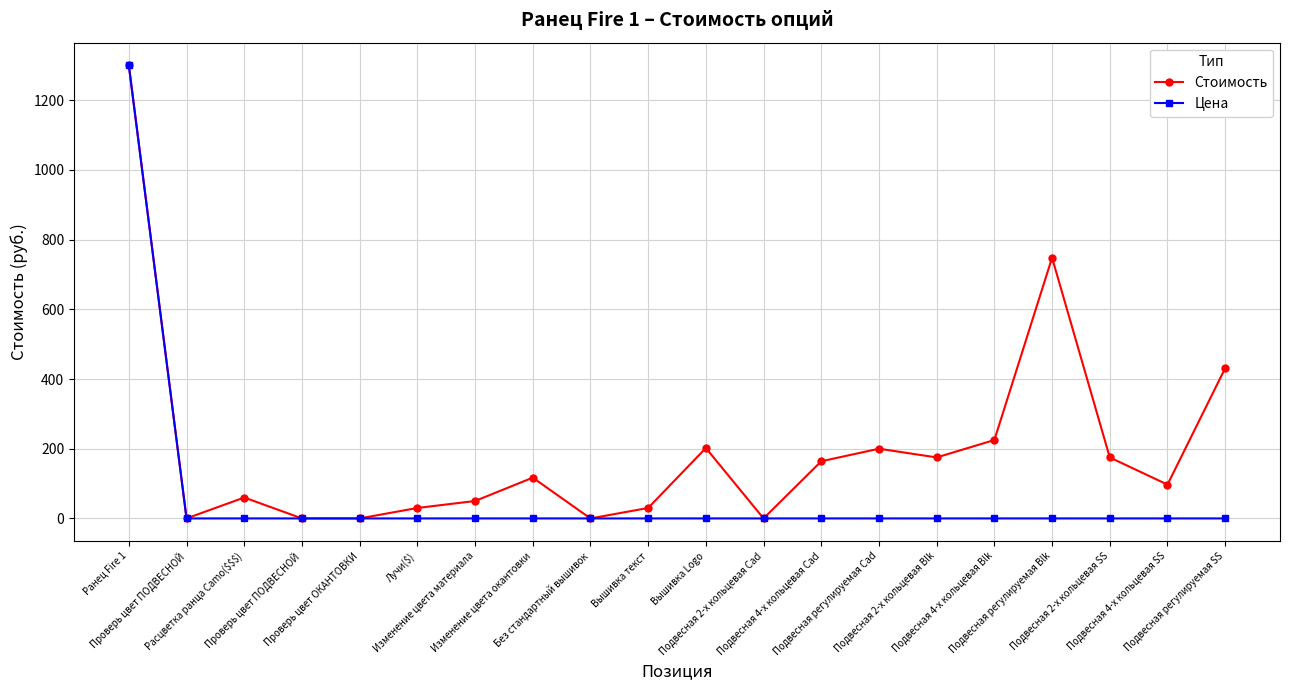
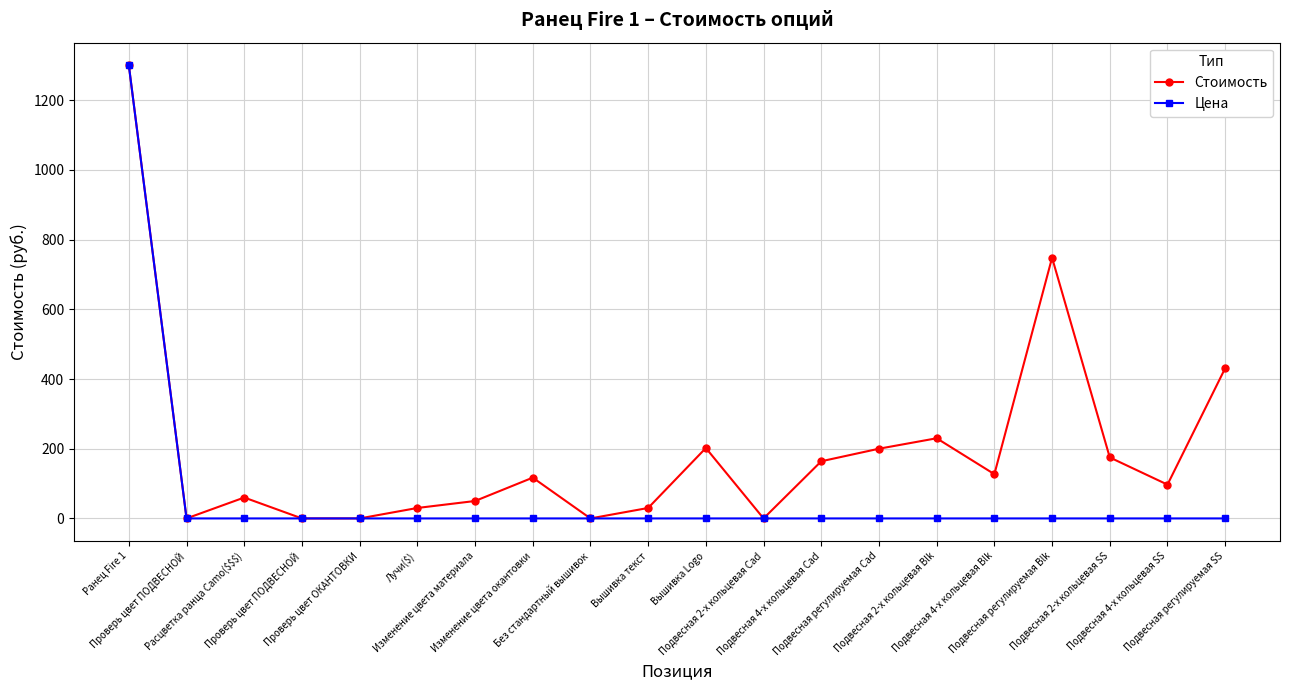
  {
    "Стоимость": {
      "Лучи($)": 30,
      "Изменение цвета материала": 50,
      "Изменение цвета окантовки": 120,
      "Вышивка текст": 30,
      "Вышивка Logo": 200,
      "Подвесная 4-х кольцевая Cad": 160,
      "Подвесная регулируемая Cad": 200,
-     "Подвесная 2-х кольцевая Blk": 180,
-     "Подвесная 4-х кольцевая Blk": 230,
+     "Подвесная 2-х кольцевая Blk": 230,
+     "Подвесная 4-х кольцевая Blk": 130,
      "Подвесная регулируемая Blk": 750,
      "Подвесная 2-х кольцевая SS": 180,
      "Подвесная 4-х кольцевая SS": 100,
      "Подвесная регулируемая SS": 430
    },
    "Цена": {
      "Лучи($)": 0,
      "Изменение цвета материала": 0,
      "Изменение цвета окантовки": 0,
      "Вышивка текст": 0,
      "Вышивка Logo": 0,
      "Подвесная 4-х кольцевая Cad": 0,
      "Подвесная регулируемая Cad": 0,
      "Подвесная 2-х кольцевая Blk": 0,
      "Подвесная 4-х кольцевая Blk": 0,
      "Подвесная регулируемая Blk": 0,
      "Подвесная 2-х кольцевая SS": 0,
      "Подвесная 4-х кольцевая SS": 0,
      "Подвесная регулируемая SS": 0
    }
  }
